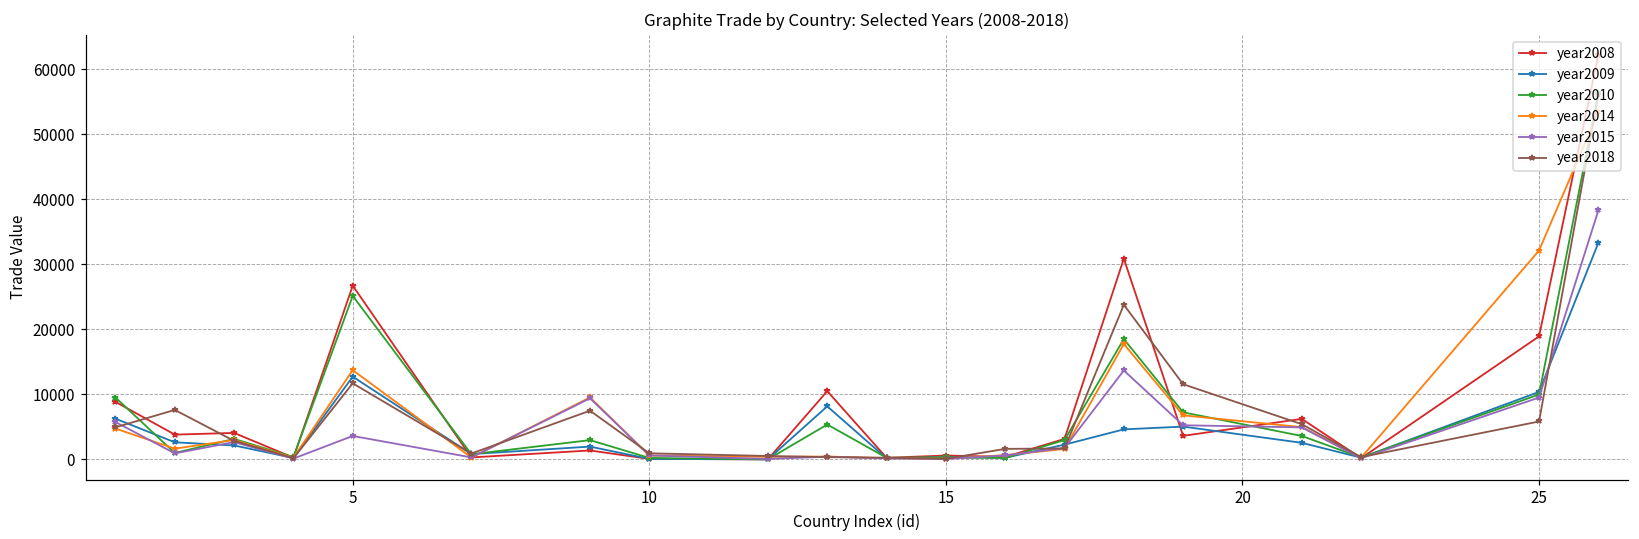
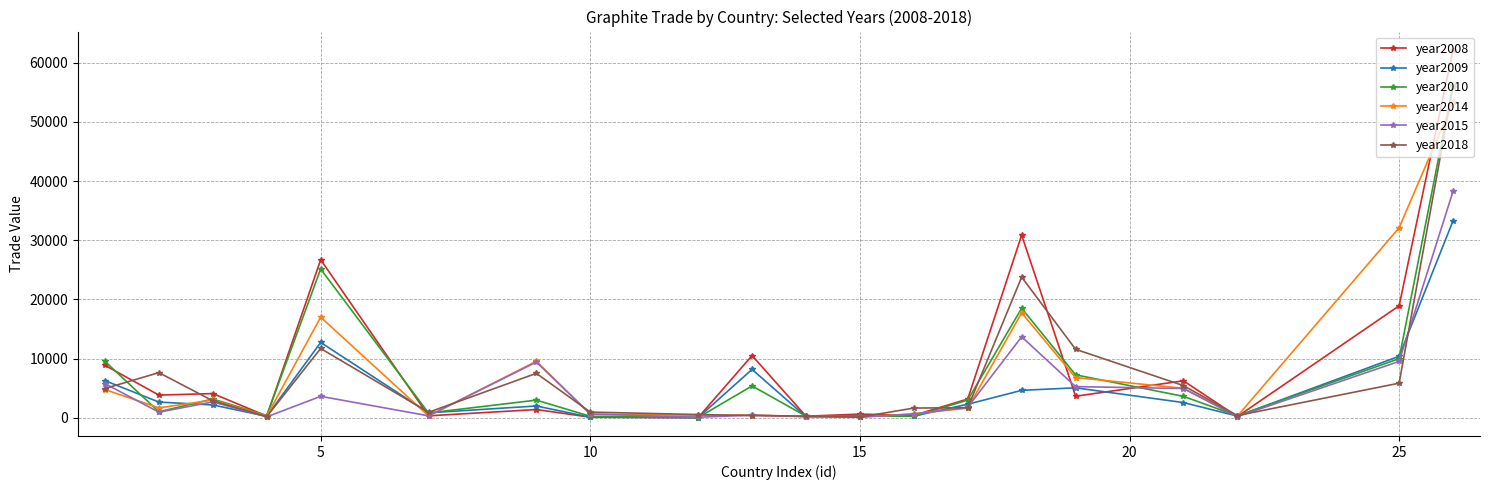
  {
    "year2008": {
      "5": 27000,
      "25": 19000
    },
    "year2009": {
      "5": 13000
    },
    "year2010": {
      "5": 25000
    },
    "year2014": {
-     "5": 14000,
+     "5": 17000,
      "25": 32000
    },
    "year2015": {
      "5": 4000,
      "25": 10000
    },
    "year2018": {
      "5": 12000,
      "25": 6000
    }
  }
